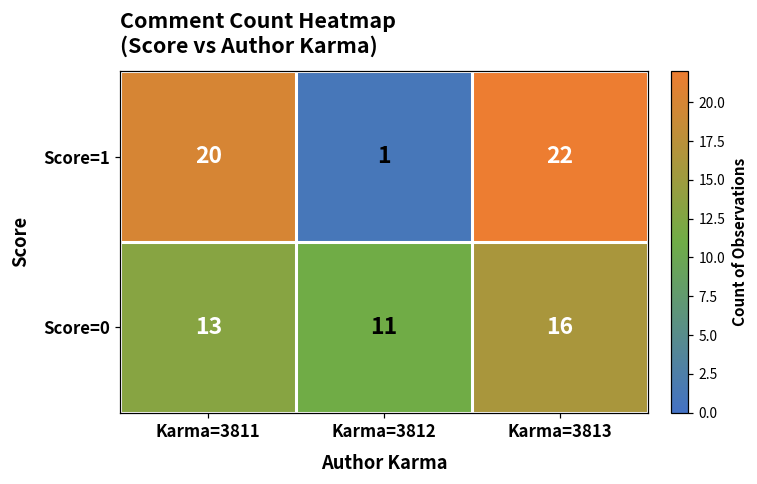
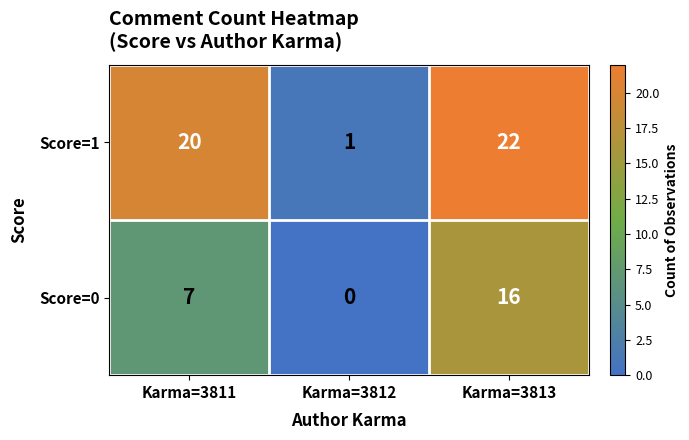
  {
    "Score=1": {
      "Karma=3811": 20,
      "Karma=3812": 1,
      "Karma=3813": 22
    },
    "Score=0": {
-     "Karma=3811": 13,
-     "Karma=3812": 11,
+     "Karma=3811": 7,
+     "Karma=3812": 0,
      "Karma=3813": 16
    }
  }
